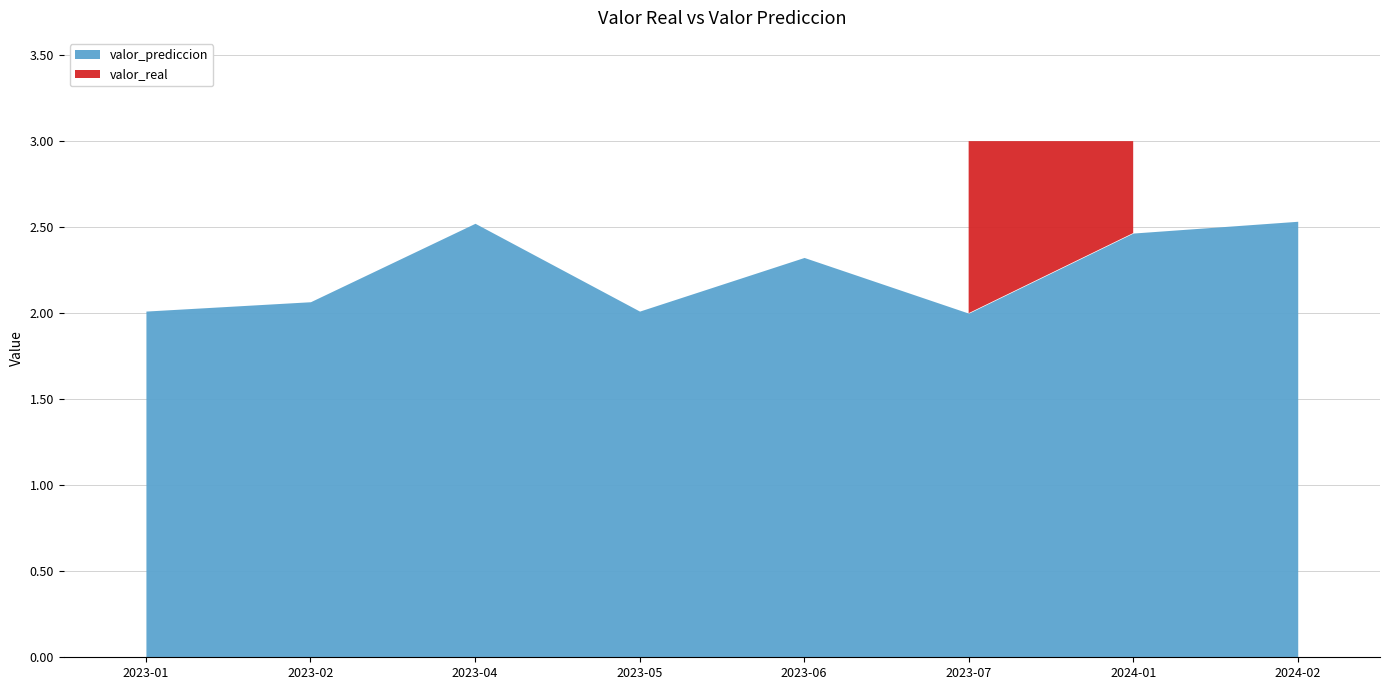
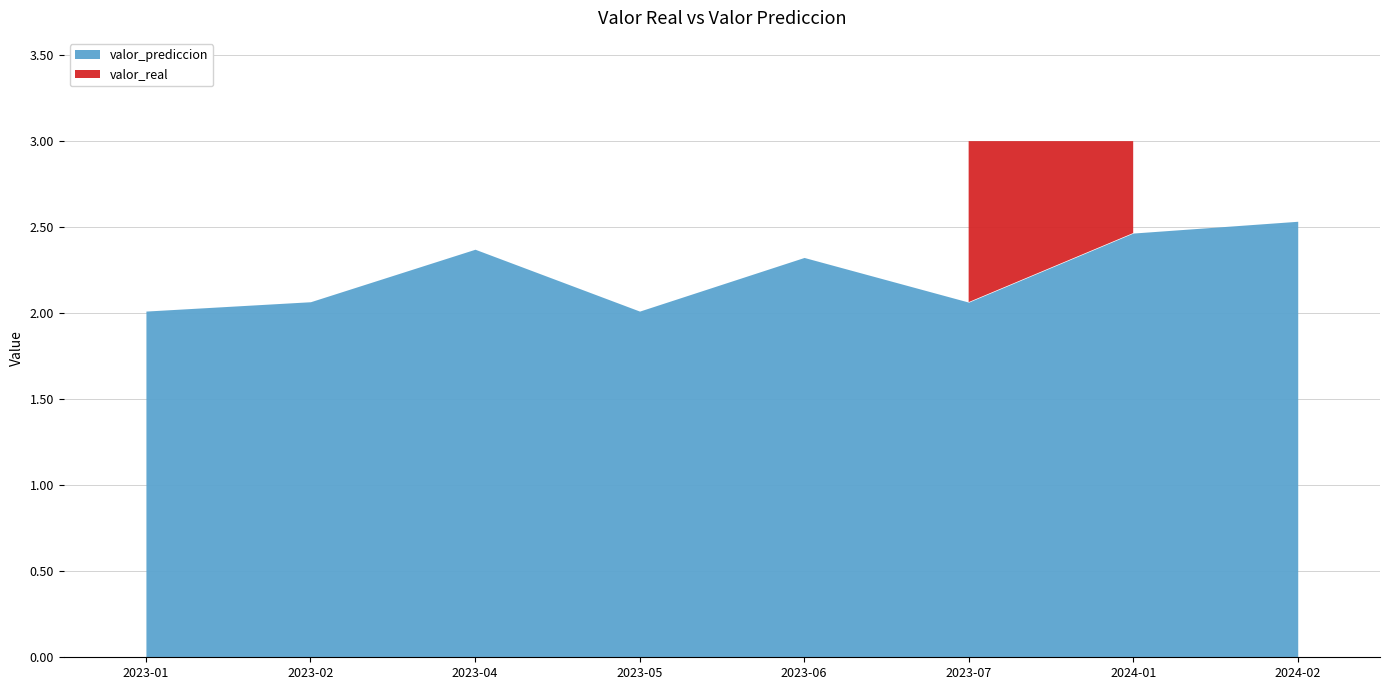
  {
    "2023-01": 2.01,
    "2023-02": 2.07,
-   "2023-04": 2.52,
+   "2023-04": 2.37,
    "2023-05": 2.01,
    "2023-06": 2.32,
-   "2023-07": 2.00,
+   "2023-07": 2.06,
    "2024-01": 2.47,
    "2024-02": 2.53
  }
